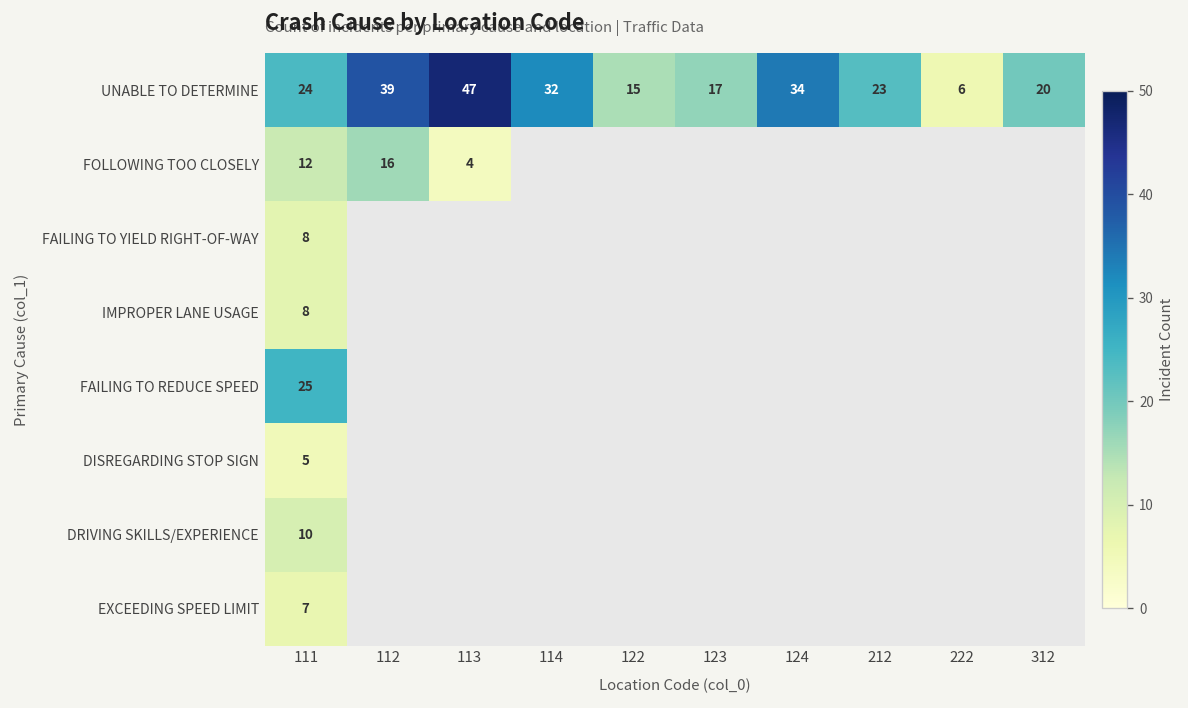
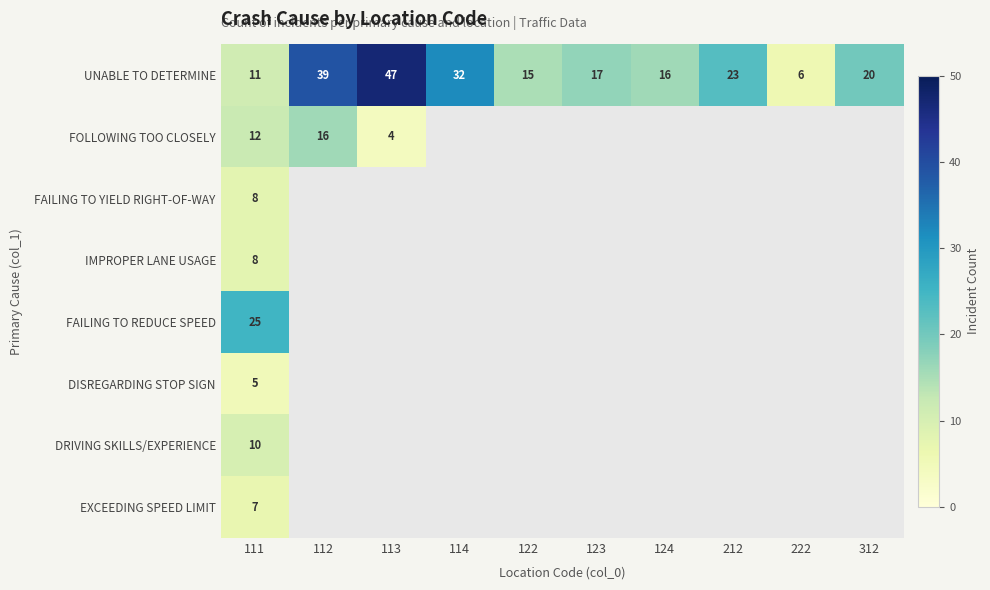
  {
    "UNABLE TO DETERMINE": {
-     "111": 24,
+     "111": 11,
      "112": 39,
      "113": 47,
      "114": 32,
      "122": 15,
      "123": 17,
-     "124": 34,
+     "124": 16,
      "212": 23,
      "222": 6,
      "312": 20
    },
    "FOLLOWING TOO CLOSELY": {
      "111": 12,
      "112": 16,
      "113": 4
    },
    "FAILING TO YIELD RIGHT-OF-WAY": {
      "111": 8
    },
    "IMPROPER LANE USAGE": {
      "111": 8
    },
    "FAILING TO REDUCE SPEED": {
      "111": 25
    },
    "DISREGARDING STOP SIGN": {
      "111": 5
    },
    "DRIVING SKILLS/EXPERIENCE": {
      "111": 10
    },
    "EXCEEDING SPEED LIMIT": {
      "111": 7
    }
  }
